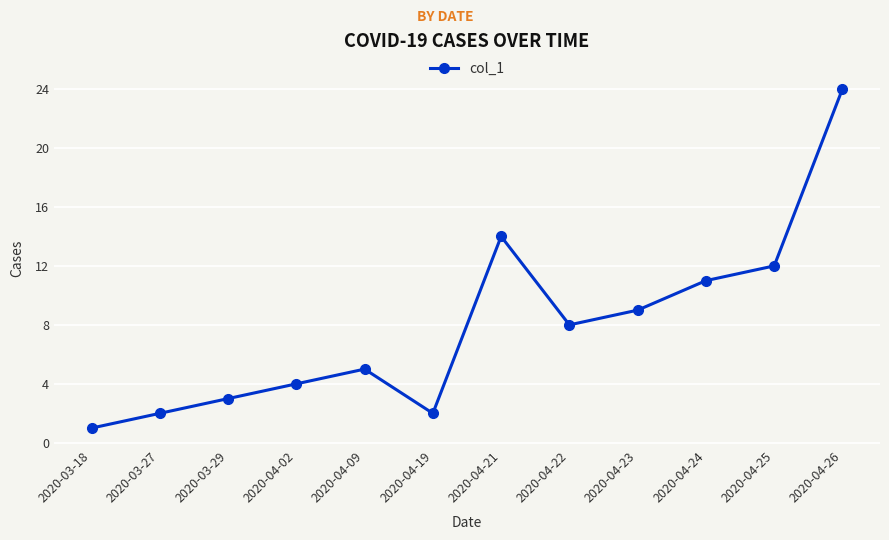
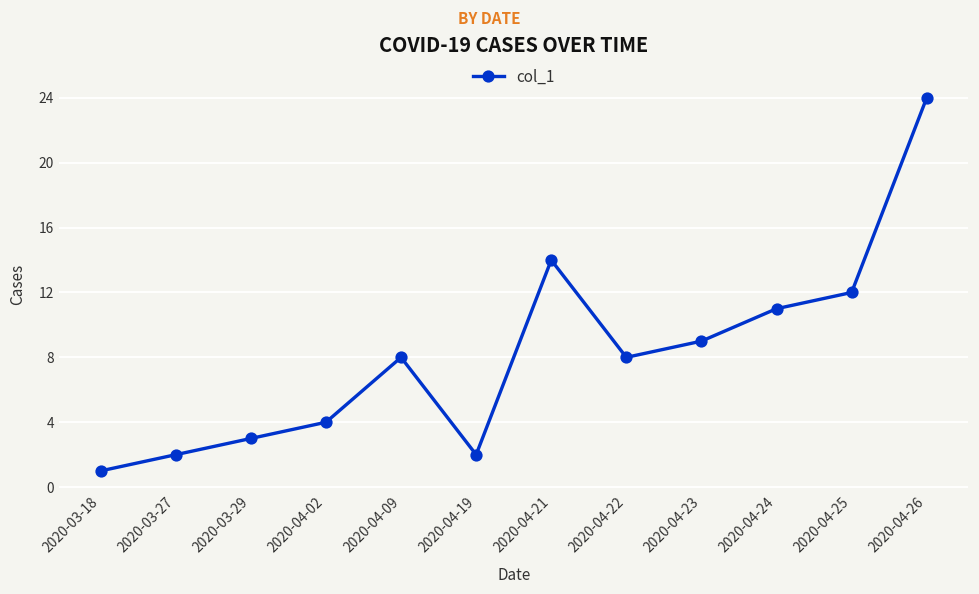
  {
    "2020-03-18": 1,
    "2020-03-27": 2,
    "2020-03-29": 3,
    "2020-04-02": 4,
-   "2020-04-09": 5,
+   "2020-04-09": 8,
    "2020-04-19": 2,
    "2020-04-21": 14,
    "2020-04-22": 8,
    "2020-04-23": 9,
    "2020-04-24": 11,
    "2020-04-25": 12,
    "2020-04-26": 24
  }
